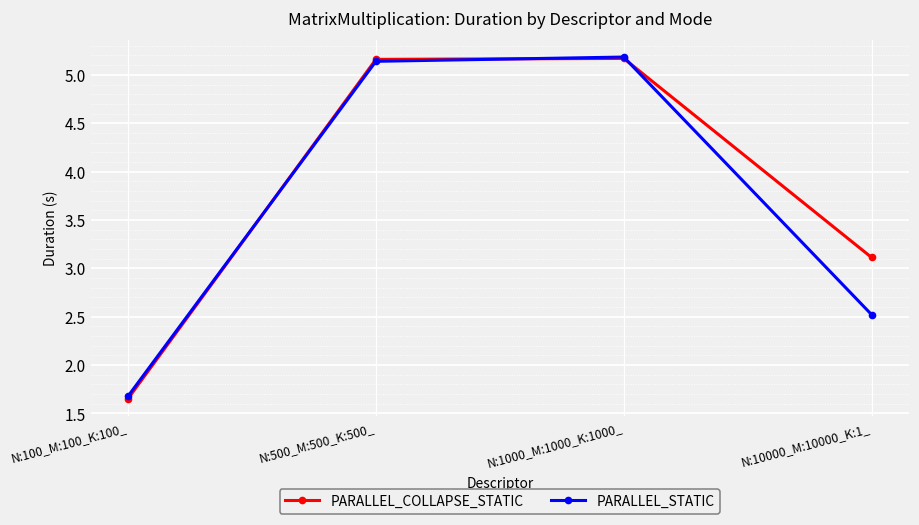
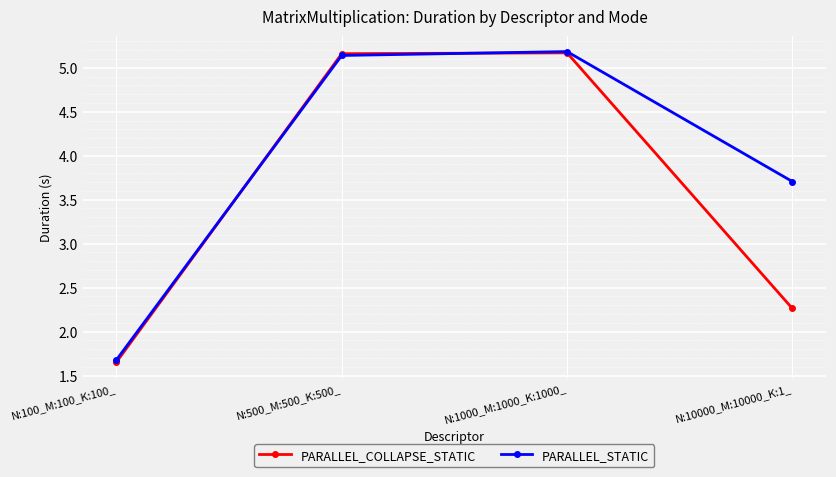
  {
    "PARALLEL_COLLAPSE_STATIC": {
-     "N:10000_M:10000_K:1_": 3.1
+     "N:10000_M:10000_K:1_": 2.3
    },
    "PARALLEL_STATIC": {
-     "N:10000_M:10000_K:1_": 2.5
+     "N:10000_M:10000_K:1_": 3.7
    }
  }
